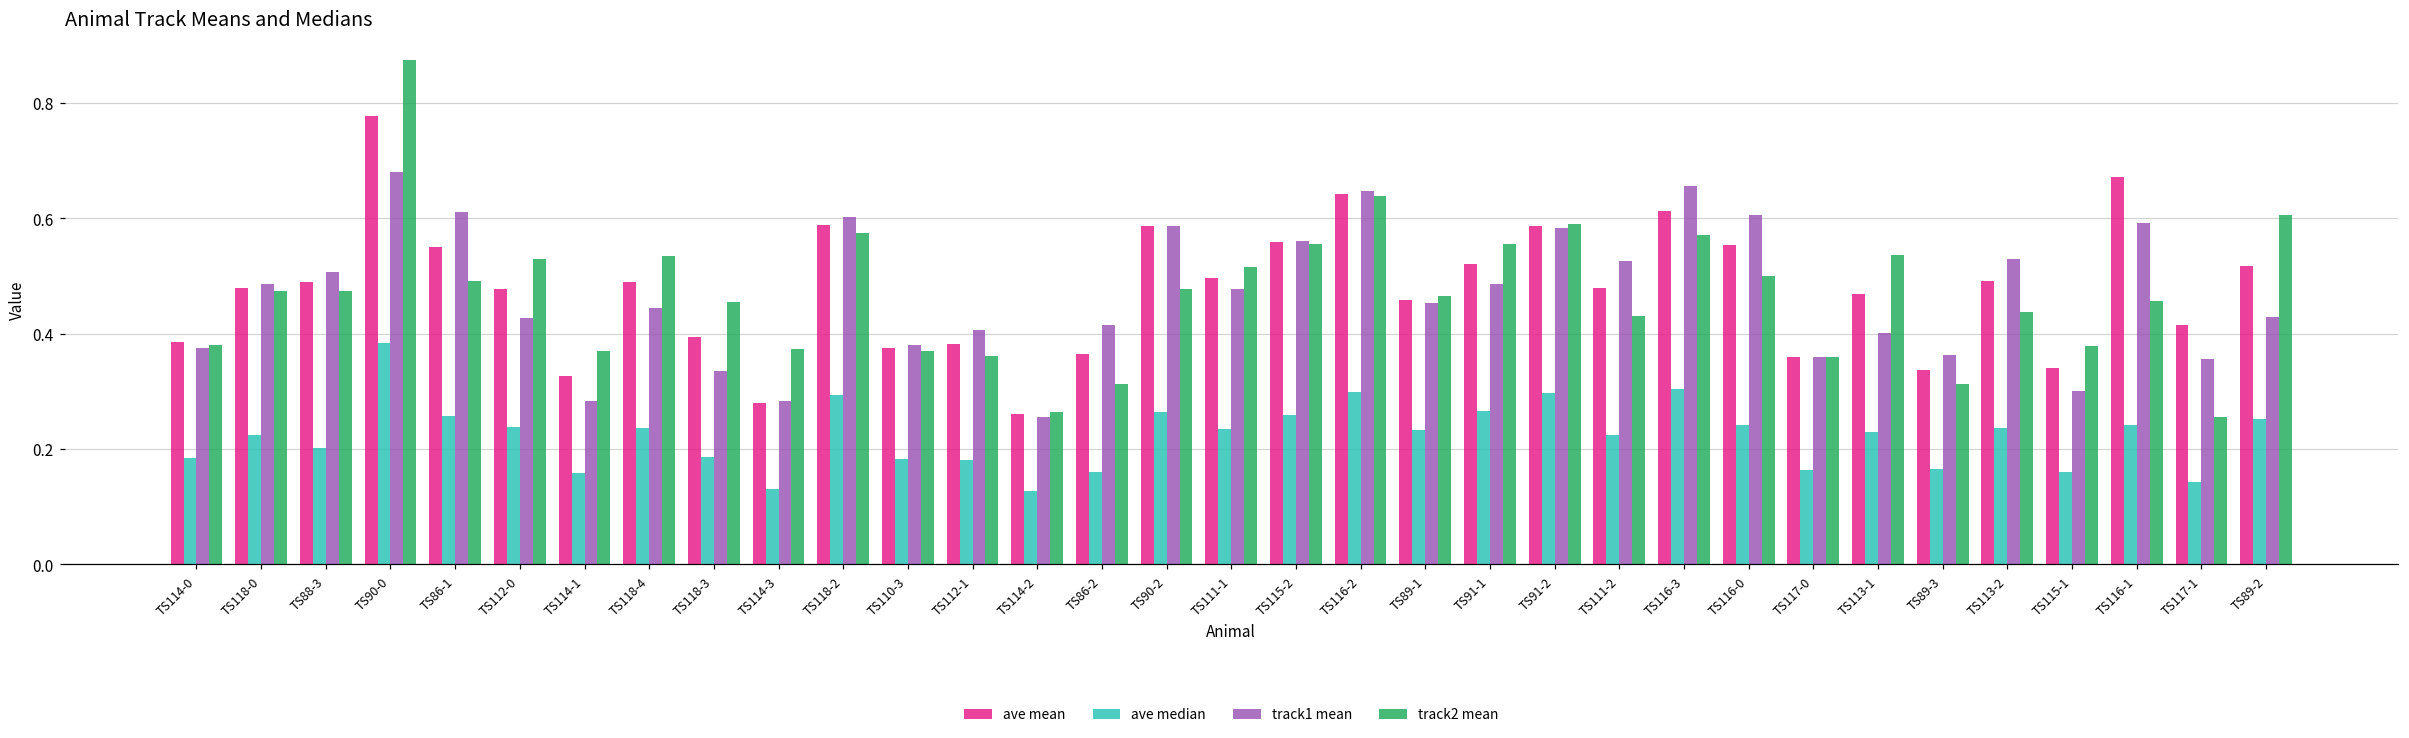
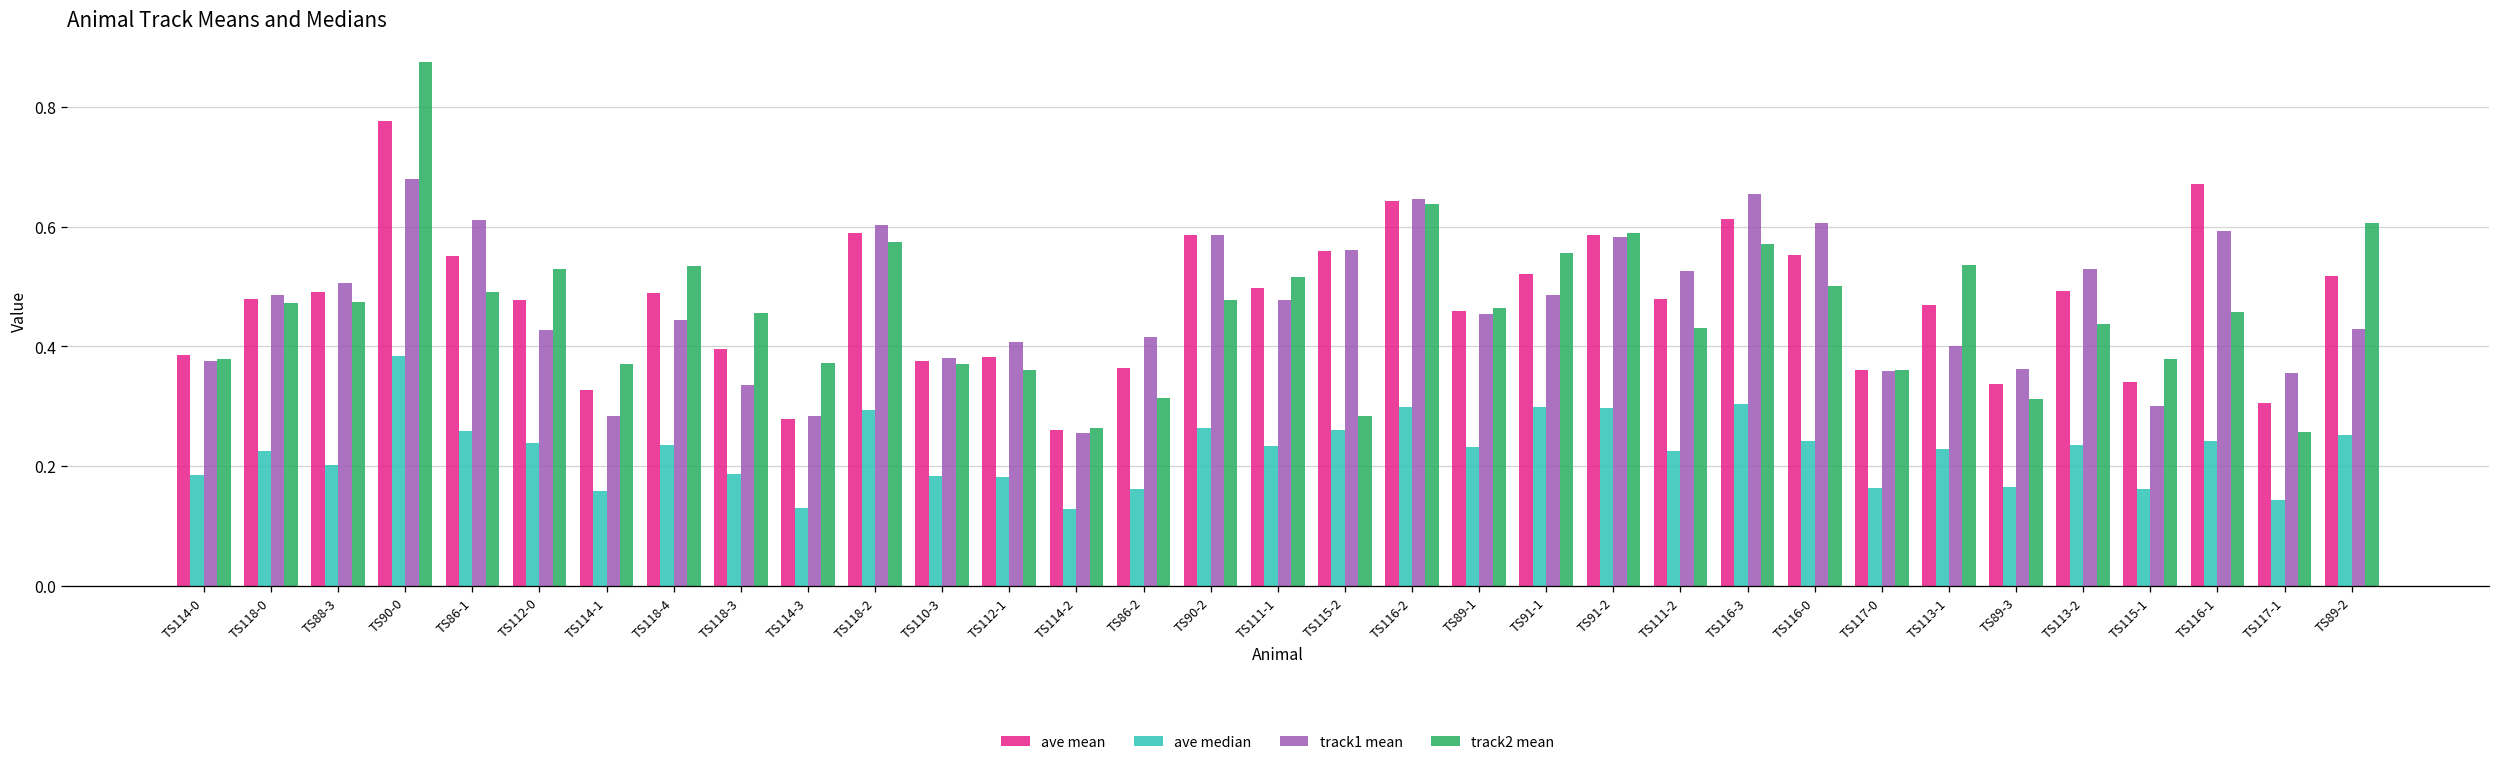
  {
    "ave mean": {
      "TS114-0": 0.39,
      "TS118-0": 0.48,
      "TS88-3": 0.49,
      "TS90-0": 0.78,
      "TS86-1": 0.55,
      "TS112-0": 0.48,
      "TS114-1": 0.33,
      "TS118-4": 0.49,
      "TS118-3": 0.40,
      "TS114-3": 0.28,
      "TS118-2": 0.59,
      "TS110-3": 0.38,
      "TS112-1": 0.38,
      "TS114-2": 0.26,
      "TS86-2": 0.36,
      "TS90-2": 0.59,
      "TS111-1": 0.50,
      "TS115-2": 0.56,
      "TS116-2": 0.64,
      "TS89-1": 0.46,
      "TS91-1": 0.52,
      "TS91-2": 0.59,
      "TS111-2": 0.48,
      "TS116-3": 0.61,
      "TS116-0": 0.55,
      "TS117-0": 0.36,
      "TS113-1": 0.47,
      "TS89-3": 0.34,
      "TS113-2": 0.49,
      "TS115-1": 0.34,
      "TS116-1": 0.67,
-     "TS117-1": 0.41,
+     "TS117-1": 0.31,
      "TS89-2": 0.52
    },
    "ave median": {
      "TS114-0": 0.18,
      "TS118-0": 0.23,
      "TS88-3": 0.20,
      "TS90-0": 0.38,
      "TS86-1": 0.26,
      "TS112-0": 0.24,
      "TS114-1": 0.16,
      "TS118-4": 0.24,
      "TS118-3": 0.19,
      "TS114-3": 0.13,
      "TS118-2": 0.29,
      "TS110-3": 0.18,
      "TS112-1": 0.18,
      "TS114-2": 0.13,
      "TS86-2": 0.16,
      "TS90-2": 0.26,
      "TS111-1": 0.23,
      "TS115-2": 0.26,
      "TS116-2": 0.30,
      "TS89-1": 0.23,
-     "TS91-1": 0.27,
+     "TS91-1": 0.30,
      "TS91-2": 0.30,
      "TS111-2": 0.23,
      "TS116-3": 0.30,
      "TS116-0": 0.24,
      "TS117-0": 0.16,
      "TS113-1": 0.23,
      "TS89-3": 0.16,
      "TS113-2": 0.24,
      "TS115-1": 0.16,
      "TS116-1": 0.24,
      "TS117-1": 0.14,
      "TS89-2": 0.25
    },
    "track1 mean": {
      "TS114-0": 0.38,
      "TS118-0": 0.49,
      "TS88-3": 0.51,
      "TS90-0": 0.68,
      "TS86-1": 0.61,
      "TS112-0": 0.43,
      "TS114-1": 0.28,
      "TS118-4": 0.44,
      "TS118-3": 0.33,
      "TS114-3": 0.28,
      "TS118-2": 0.60,
      "TS110-3": 0.38,
      "TS112-1": 0.41,
      "TS114-2": 0.26,
      "TS86-2": 0.42,
      "TS90-2": 0.59,
      "TS111-1": 0.48,
      "TS115-2": 0.56,
      "TS116-2": 0.65,
      "TS89-1": 0.45,
      "TS91-1": 0.49,
      "TS91-2": 0.58,
      "TS111-2": 0.53,
      "TS116-3": 0.66,
      "TS116-0": 0.61,
      "TS117-0": 0.36,
      "TS113-1": 0.40,
      "TS89-3": 0.36,
      "TS113-2": 0.53,
      "TS115-1": 0.30,
      "TS116-1": 0.59,
      "TS117-1": 0.36,
      "TS89-2": 0.43
    },
    "track2 mean": {
      "TS114-0": 0.38,
      "TS118-0": 0.47,
      "TS88-3": 0.47,
      "TS90-0": 0.87,
      "TS86-1": 0.49,
      "TS112-0": 0.53,
      "TS114-1": 0.37,
      "TS118-4": 0.53,
      "TS118-3": 0.46,
      "TS114-3": 0.37,
      "TS118-2": 0.57,
      "TS110-3": 0.37,
      "TS112-1": 0.36,
      "TS114-2": 0.26,
      "TS86-2": 0.31,
      "TS90-2": 0.48,
      "TS111-1": 0.52,
-     "TS115-2": 0.56,
+     "TS115-2": 0.28,
      "TS116-2": 0.64,
      "TS89-1": 0.46,
      "TS91-1": 0.56,
      "TS91-2": 0.59,
      "TS111-2": 0.43,
      "TS116-3": 0.57,
      "TS116-0": 0.50,
      "TS117-0": 0.36,
      "TS113-1": 0.54,
      "TS89-3": 0.31,
      "TS113-2": 0.44,
      "TS115-1": 0.38,
      "TS116-1": 0.46,
      "TS117-1": 0.26,
      "TS89-2": 0.61
    }
  }
